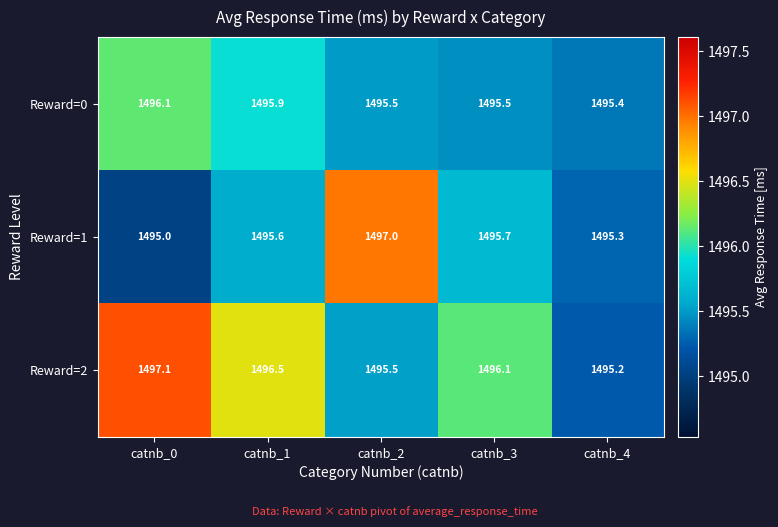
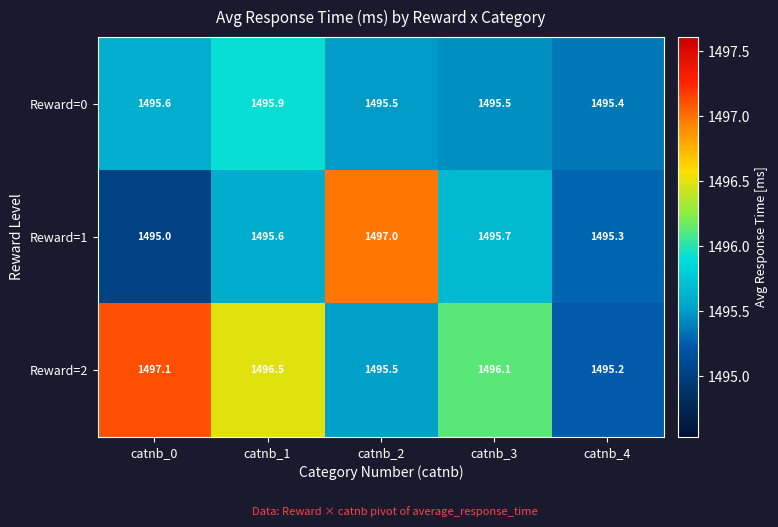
  {
    "Reward=0": {
-     "catnb_0": 1496.1,
+     "catnb_0": 1495.6,
      "catnb_1": 1495.9,
      "catnb_2": 1495.5,
      "catnb_3": 1495.5,
      "catnb_4": 1495.4
    },
    "Reward=1": {
      "catnb_0": 1495.0,
      "catnb_1": 1495.6,
      "catnb_2": 1497.0,
      "catnb_3": 1495.7,
      "catnb_4": 1495.3
    },
    "Reward=2": {
      "catnb_0": 1497.1,
      "catnb_1": 1496.5,
      "catnb_2": 1495.5,
      "catnb_3": 1496.1,
      "catnb_4": 1495.2
    }
  }
